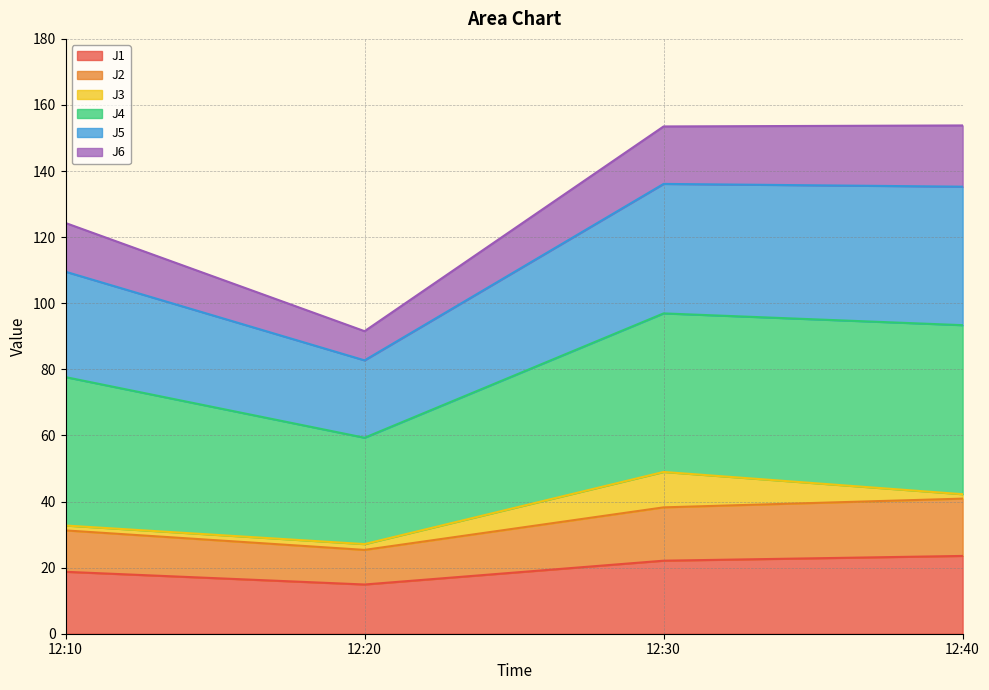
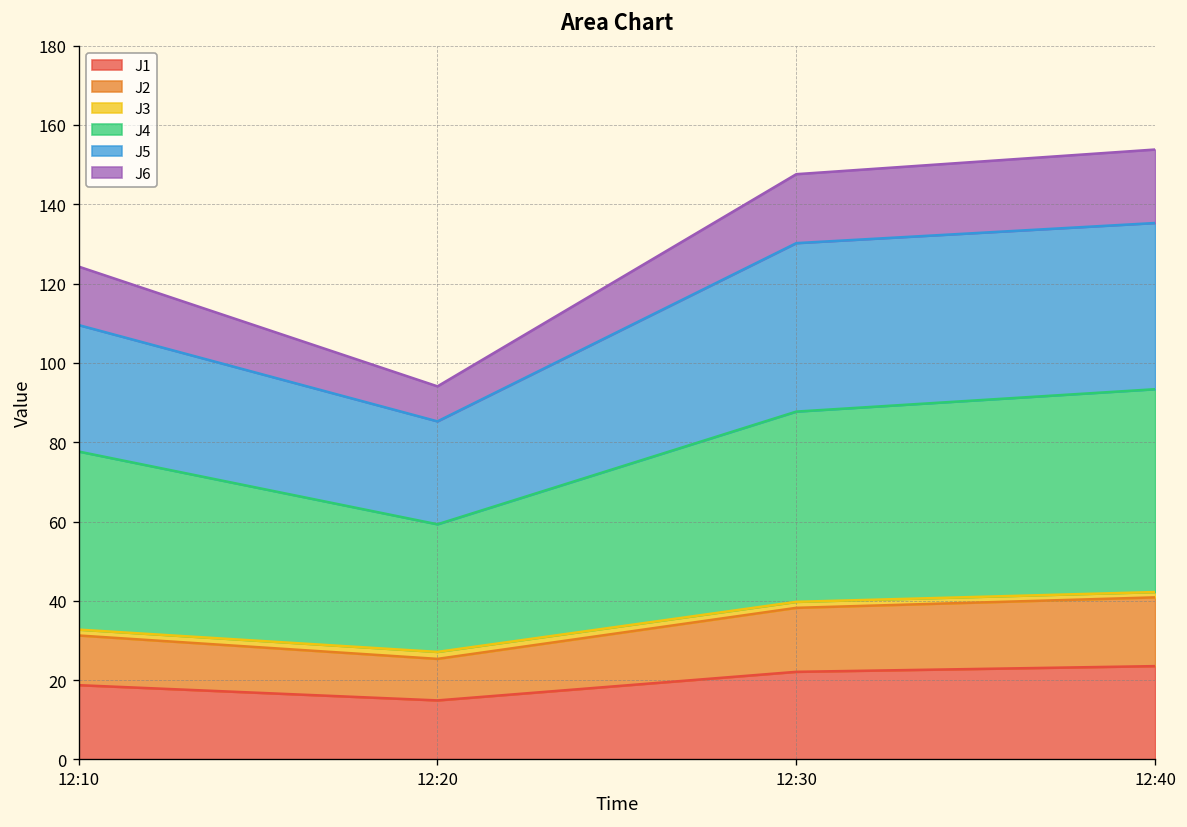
  {
    "J3": {
      "12:10": 1,
      "12:20": 2,
-     "12:30": 11,
+     "12:30": 2,
      "12:40": 1
    },
    "J4": {
      "12:10": 45,
      "12:20": 32,
      "12:30": 48,
      "12:40": 51
    },
    "J5": {
      "12:10": 32,
-     "12:20": 23,
-     "12:30": 39,
+     "12:20": 26,
+     "12:30": 42,
      "12:40": 42
    },
    "J6": {
      "12:10": 15,
      "12:20": 9,
      "12:30": 17,
      "12:40": 19
    }
  }
